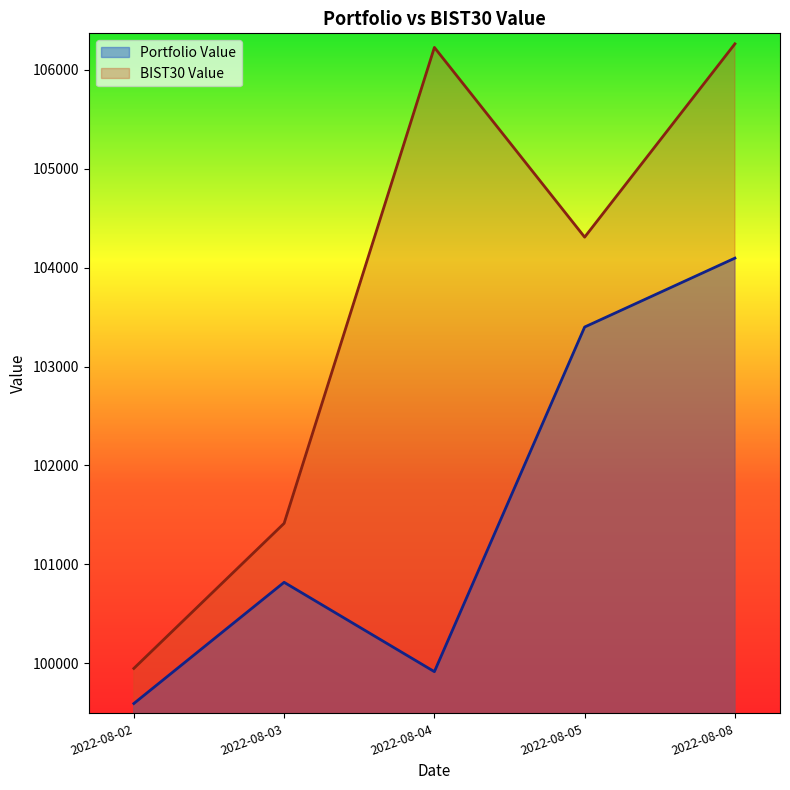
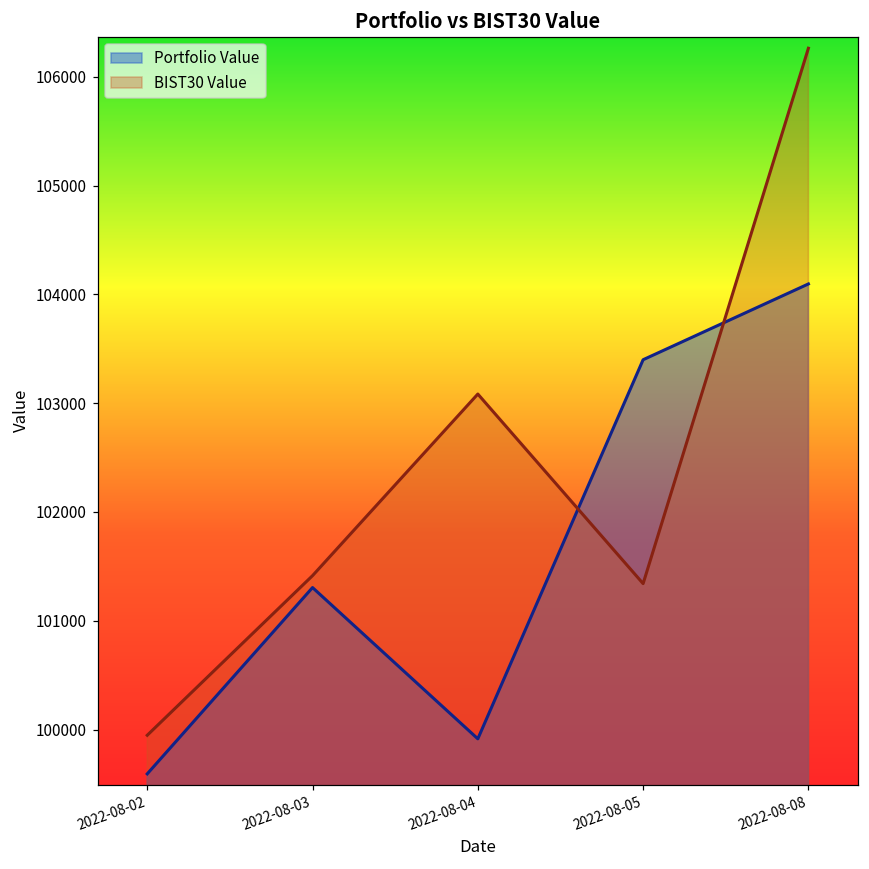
  {
    "Portfolio Value": {
      "2022-08-02": 99600,
-     "2022-08-03": 100800,
+     "2022-08-03": 101300,
      "2022-08-04": 99900,
      "2022-08-05": 103400,
      "2022-08-08": 104100
    },
    "BIST30 Value": {
      "2022-08-02": 99900,
      "2022-08-03": 101400,
-     "2022-08-04": 106200,
-     "2022-08-05": 104300,
+     "2022-08-04": 103100,
+     "2022-08-05": 101300,
      "2022-08-08": 106300
    }
  }
